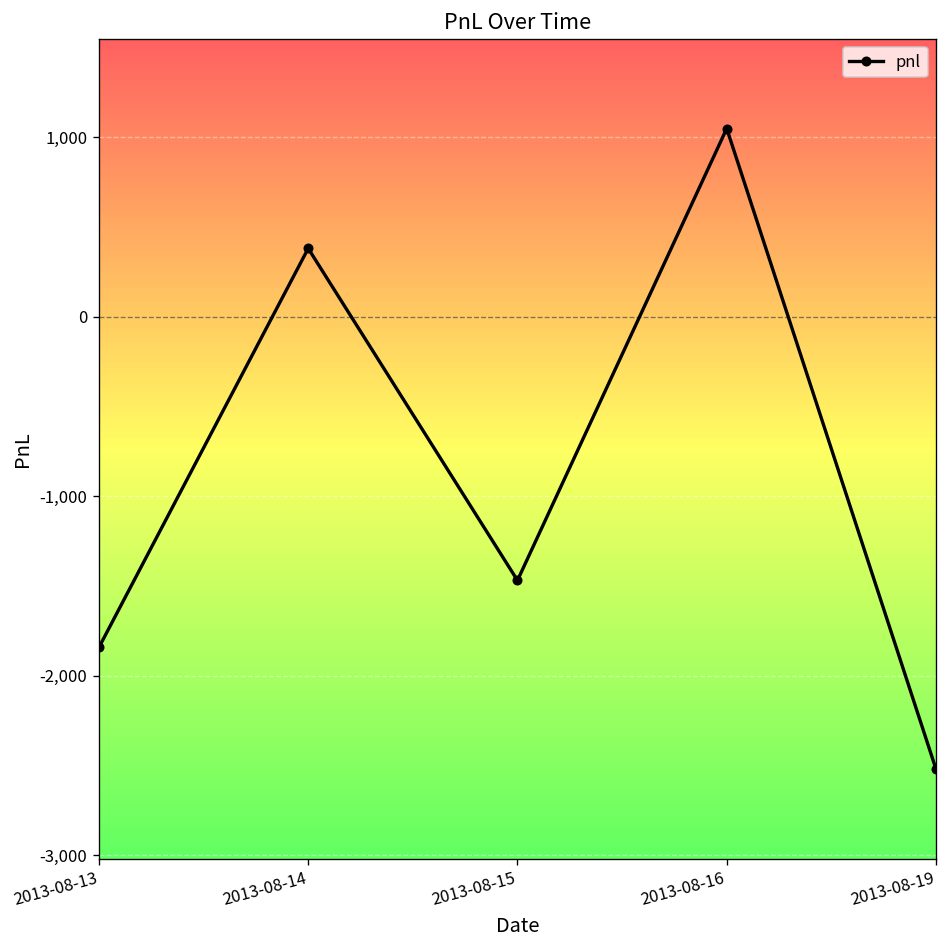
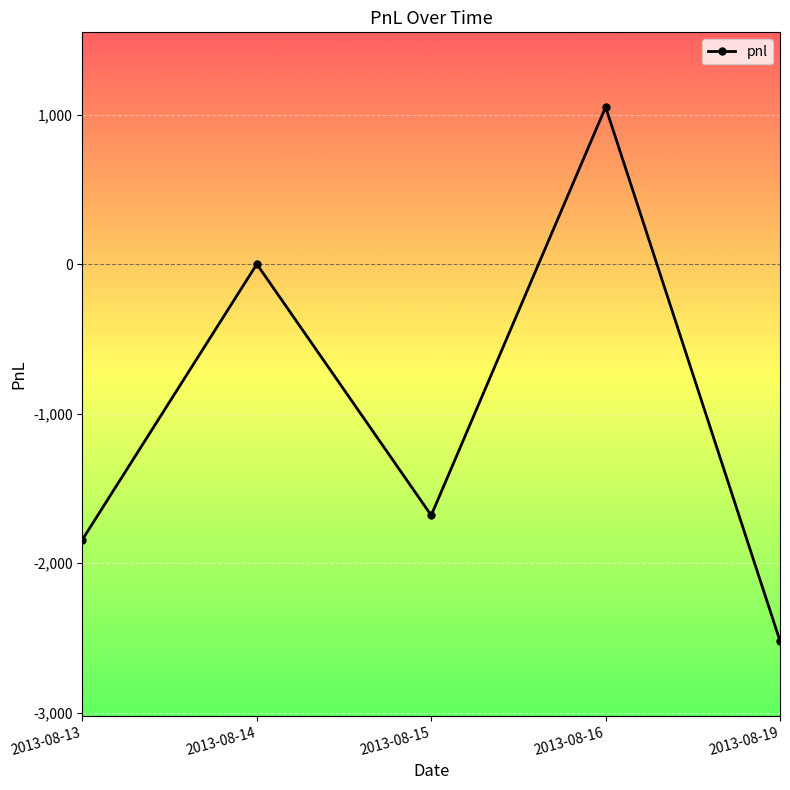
  {
    "2013-08-13": "-1,840",
-   "2013-08-14": "380",
-   "2013-08-15": "-1,470",
+   "2013-08-14": "0",
+   "2013-08-15": "-1,680",
    "2013-08-16": "1,050",
    "2013-08-19": "-2,520"
  }
